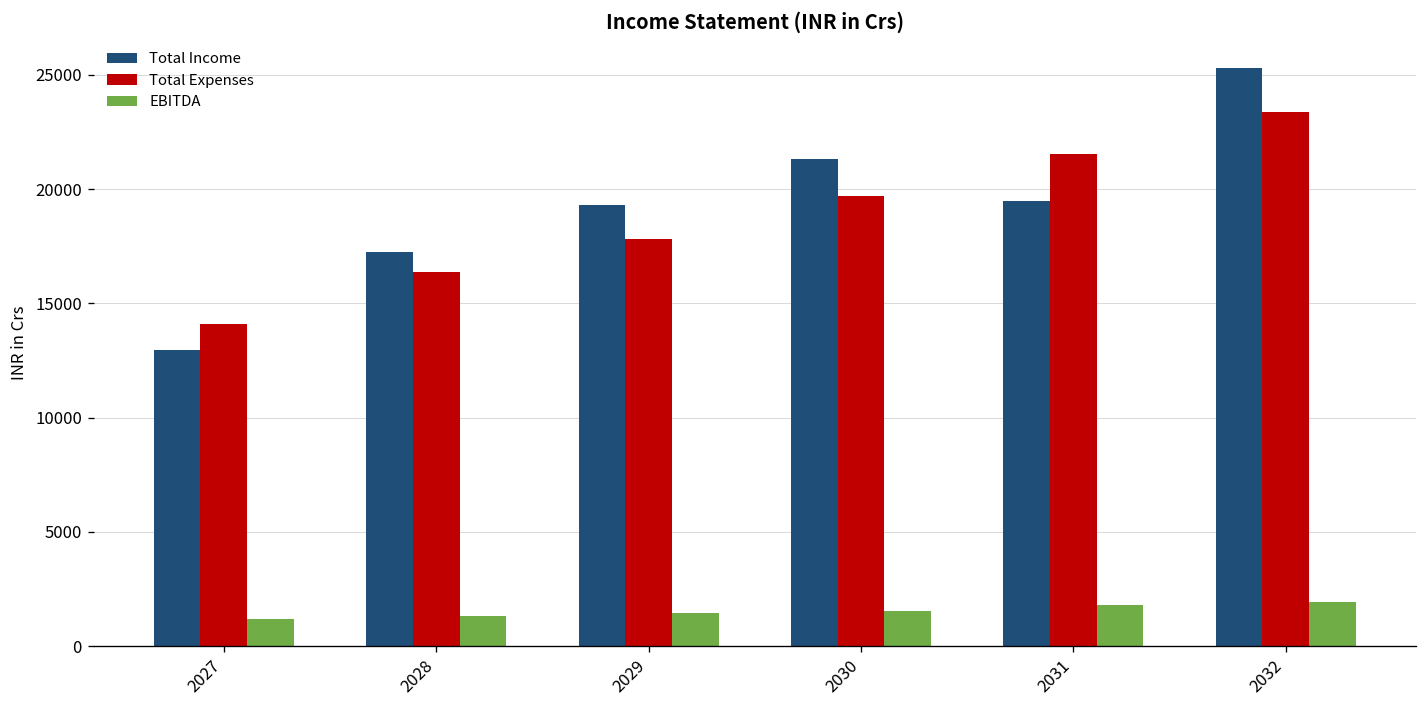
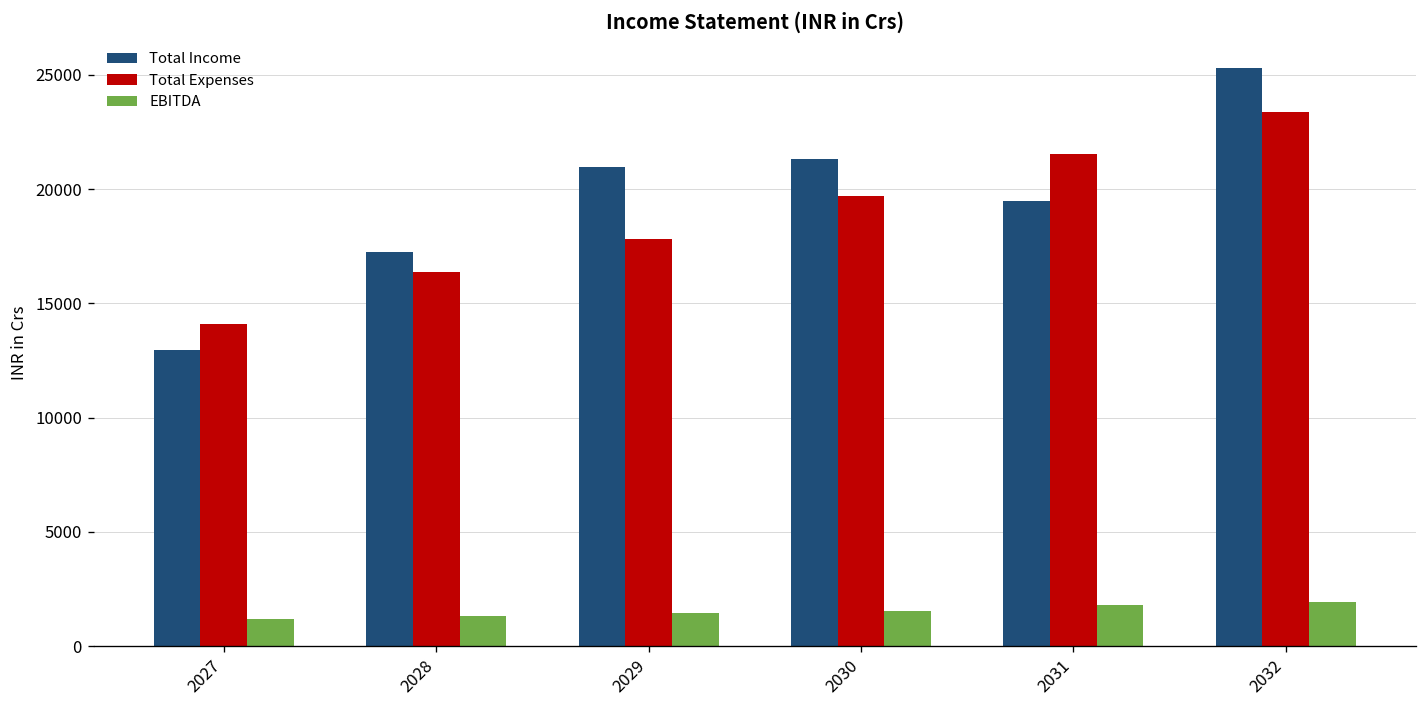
  {
    "Total Income": {
      "2027": 13000,
      "2028": 17300,
-     "2029": 19300,
+     "2029": 21000,
      "2030": 21300,
      "2031": 19500,
      "2032": 25300
    },
    "Total Expenses": {
      "2027": 14100,
      "2028": 16400,
      "2029": 17800,
      "2030": 19700,
      "2031": 21500,
      "2032": 23400
    },
    "EBITDA": {
      "2027": 1200,
      "2028": 1300,
      "2029": 1400,
      "2030": 1500,
      "2031": 1800,
      "2032": 1900
    }
  }
